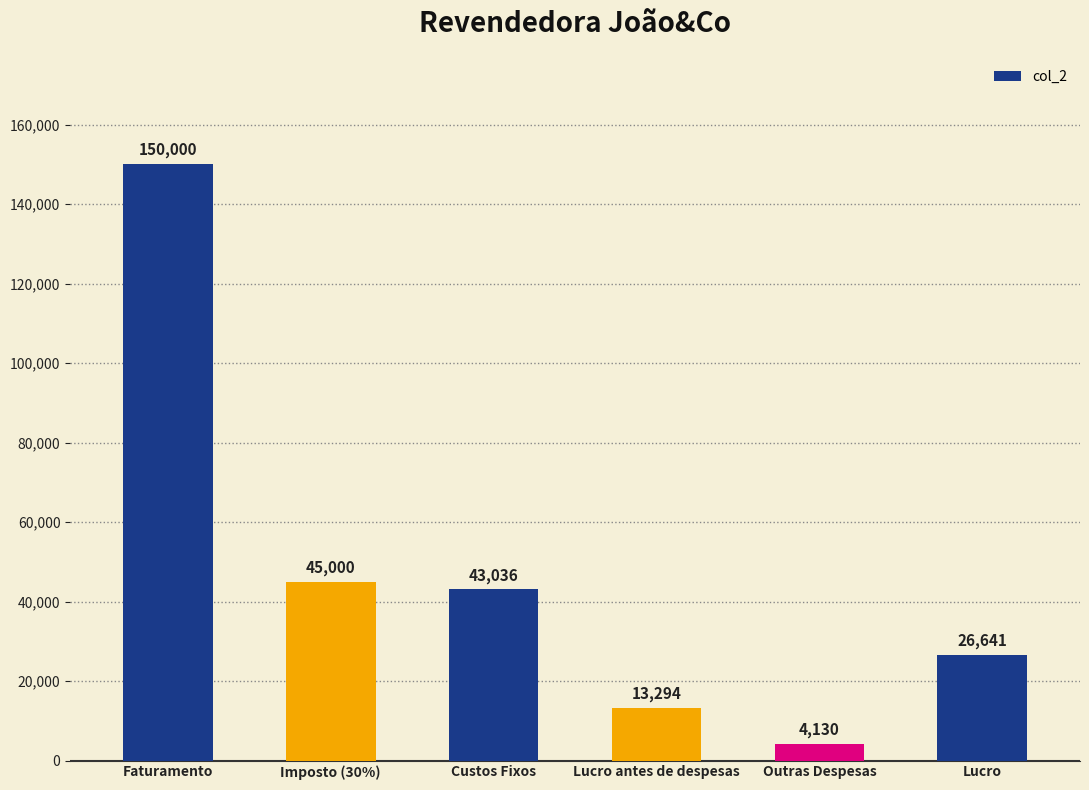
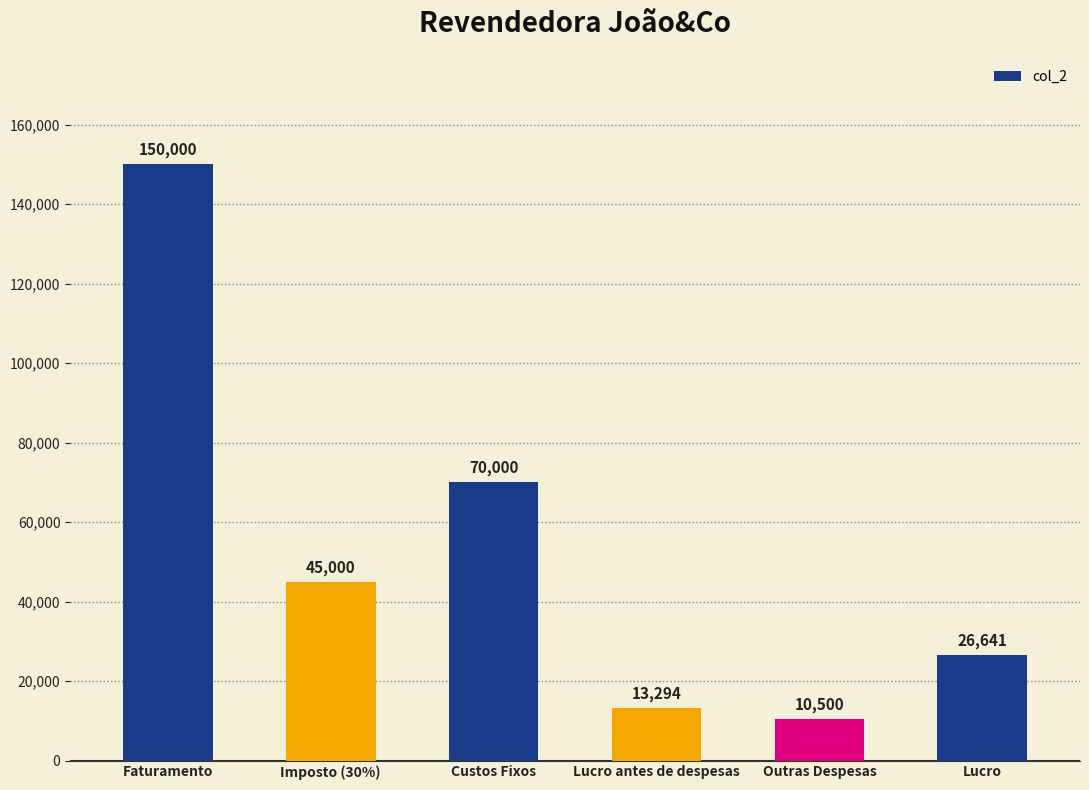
  {
    "Faturamento": "150,000",
    "Imposto (30%)": "45,000",
-   "Custos Fixos": "43,036",
+   "Custos Fixos": "70,000",
    "Lucro antes de despesas": "13,294",
-   "Outras Despesas": "4,130",
+   "Outras Despesas": "10,500",
    "Lucro": "26,641"
  }
